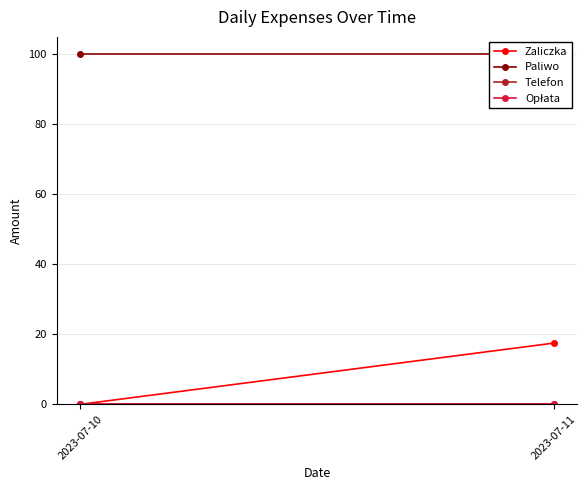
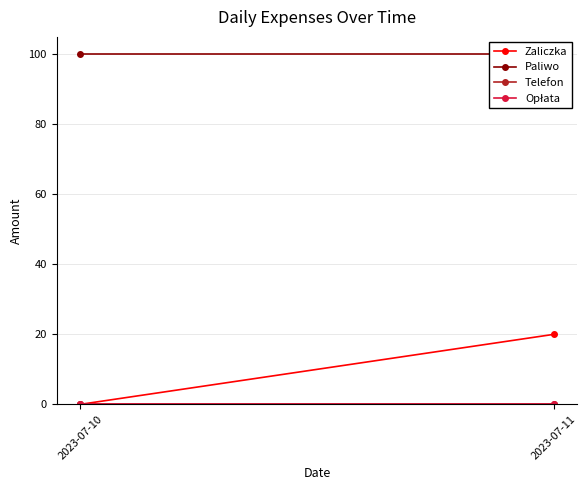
  {
    "Zaliczka": {
-     "2023-07-11": 18
+     "2023-07-11": 20
    },
    "Paliwo": {
      "2023-07-10": 100
    },
    "Opłata": {
      "2023-07-11": 0
    }
  }
